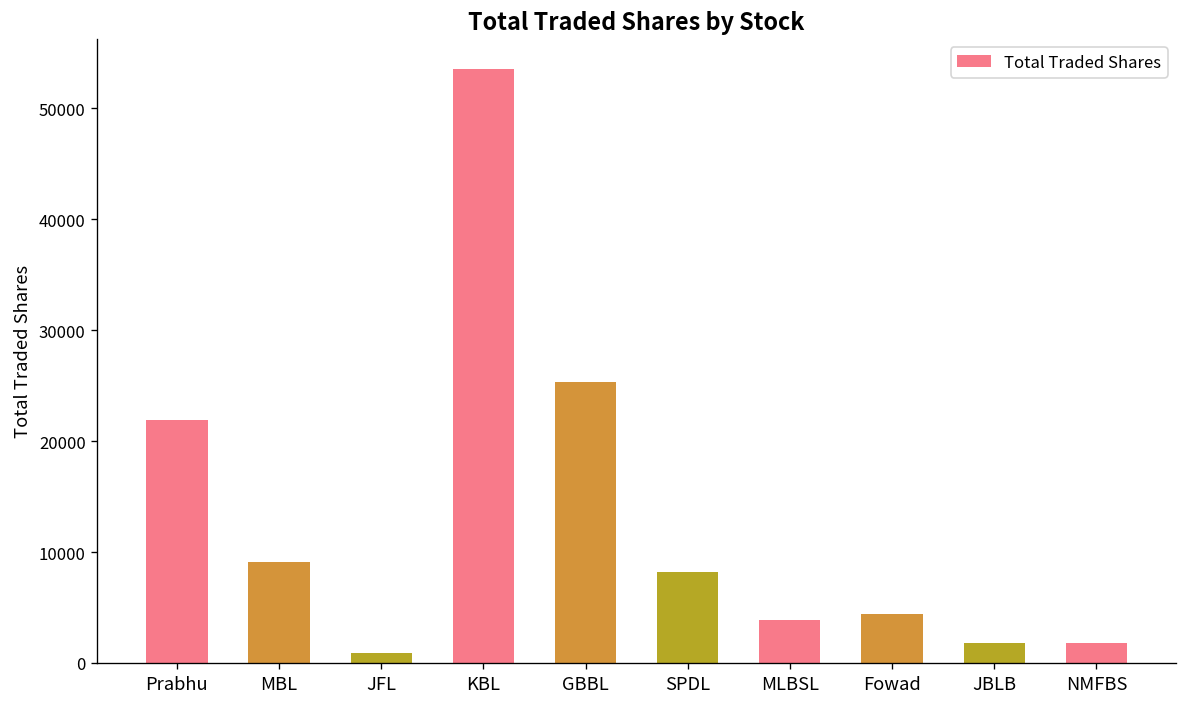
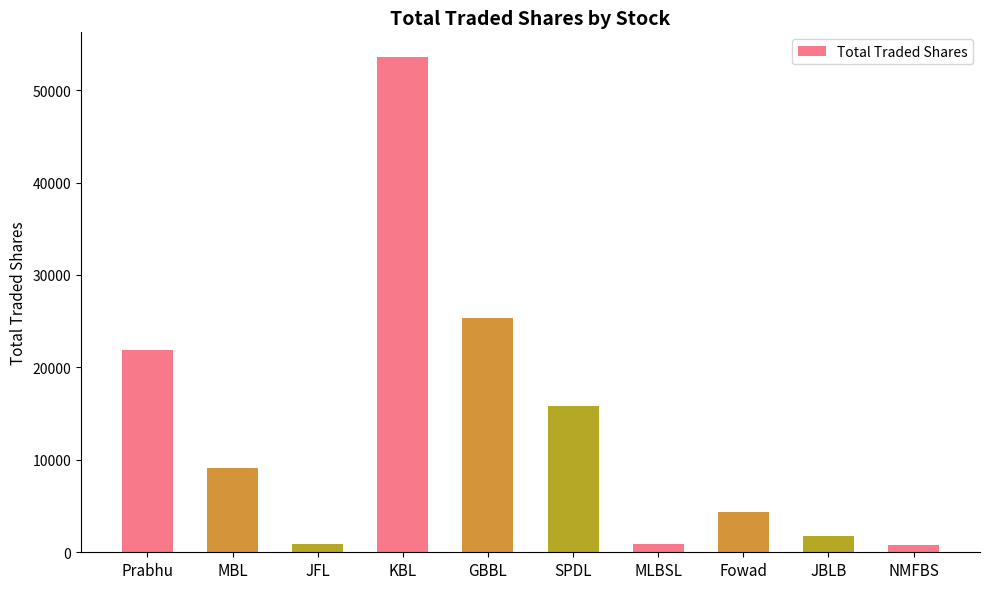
  {
    "Prabhu": 22000,
    "MBL": 9000,
    "JFL": 1000,
    "KBL": 54000,
    "GBBL": 25000,
-   "SPDL": 8000,
-   "MLBSL": 4000,
+   "SPDL": 16000,
+   "MLBSL": 1000,
    "Fowad": 4000,
    "JBLB": 2000,
-   "NMFBS": 2000
+   "NMFBS": 1000
  }
